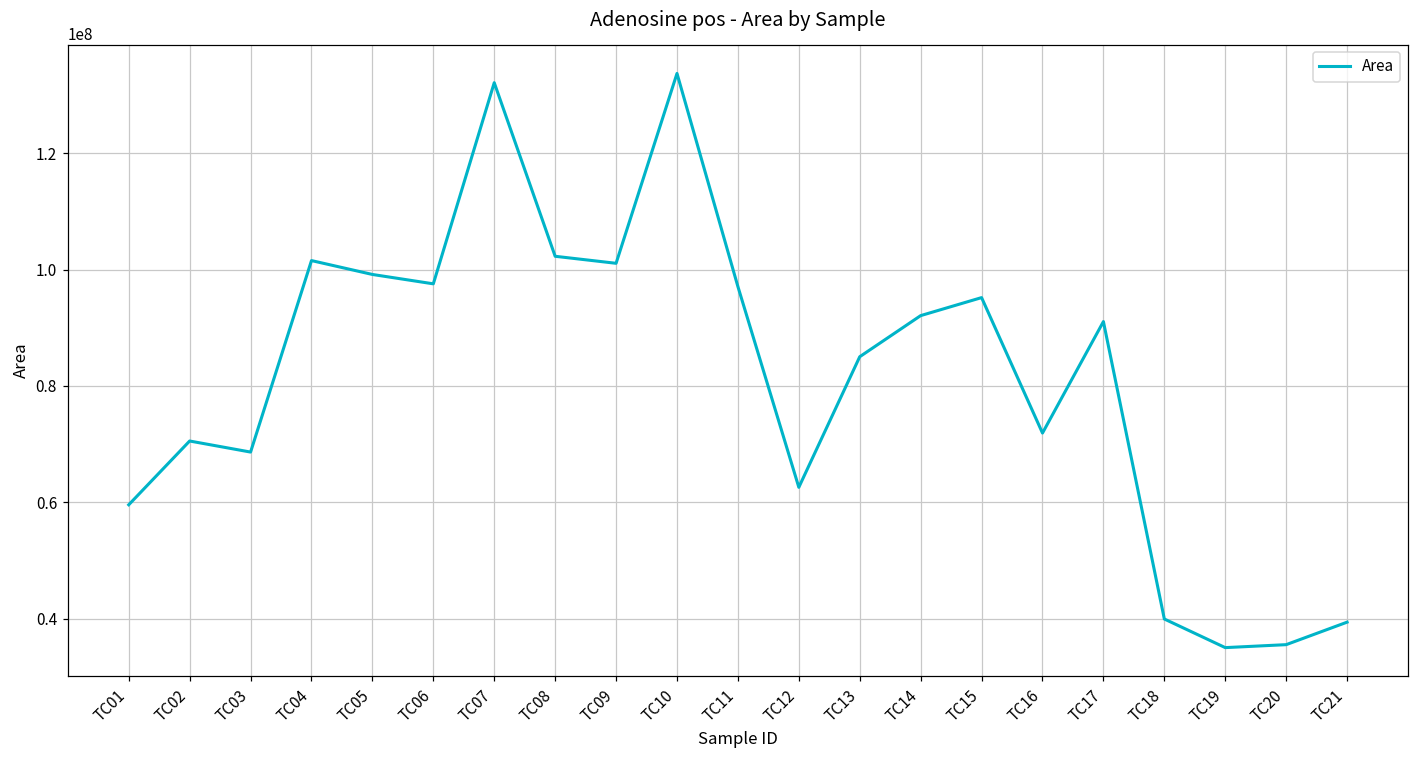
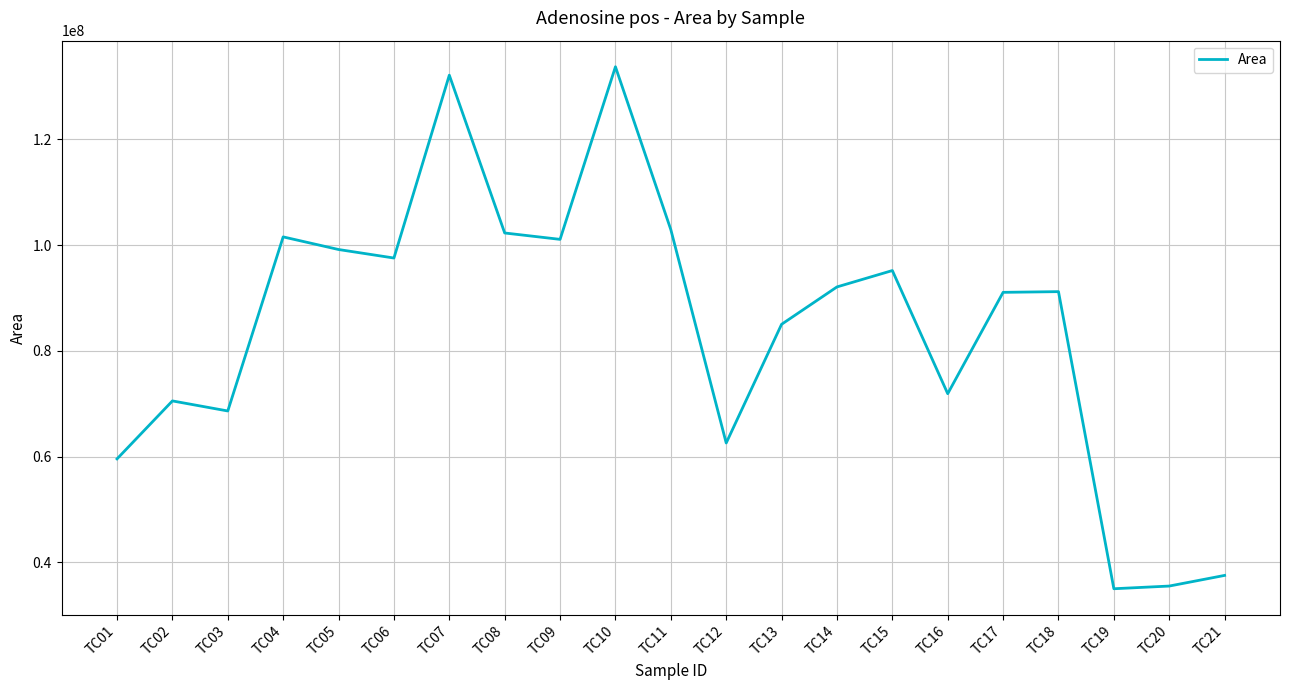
  {
    "TC01": 60000000,
    "TC02": 71000000,
    "TC03": 69000000,
    "TC04": 102000000,
    "TC05": 99000000,
    "TC06": 98000000,
    "TC07": 132000000,
    "TC08": 102000000,
    "TC09": 101000000,
    "TC10": 134000000,
-   "TC11": 97000000,
+   "TC11": 103000000,
    "TC12": 63000000,
    "TC13": 85000000,
    "TC14": 92000000,
    "TC15": 95000000,
    "TC16": 72000000,
    "TC17": 91000000,
-   "TC18": 40000000,
+   "TC18": 91000000,
    "TC19": 35000000,
    "TC20": 36000000,
-   "TC21": 39000000
+   "TC21": 38000000
  }
